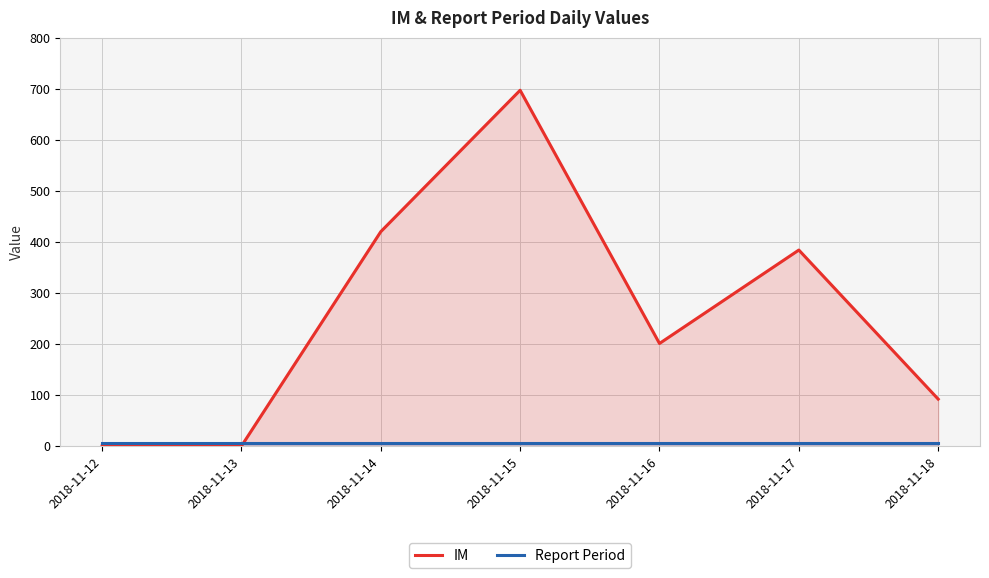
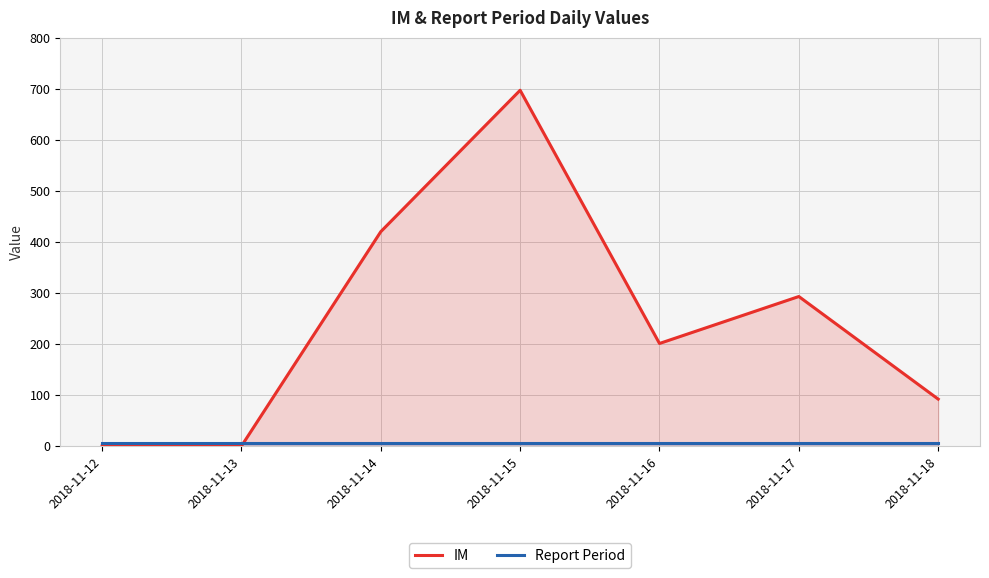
  {
    "IM": {
      "2018-11-12": 0,
      "2018-11-13": 0,
      "2018-11-14": 420,
      "2018-11-15": 700,
      "2018-11-16": 200,
-     "2018-11-17": 380,
+     "2018-11-17": 290,
      "2018-11-18": 90
    },
    "Report Period": {
      "2018-11-12": 10,
      "2018-11-13": 10,
      "2018-11-14": 10,
      "2018-11-15": 10,
      "2018-11-16": 10,
      "2018-11-17": 10,
      "2018-11-18": 10
    }
  }
